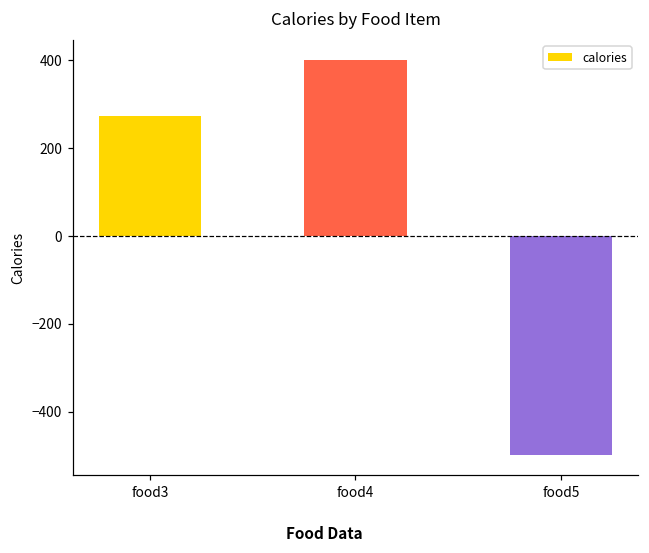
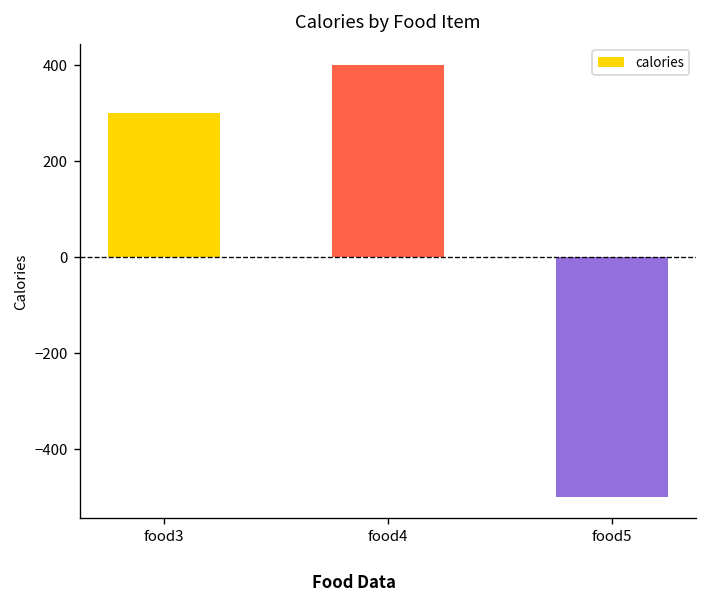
  {
-   "food3": 270,
+   "food3": 300,
    "food4": 400,
    "food5": -500
  }
